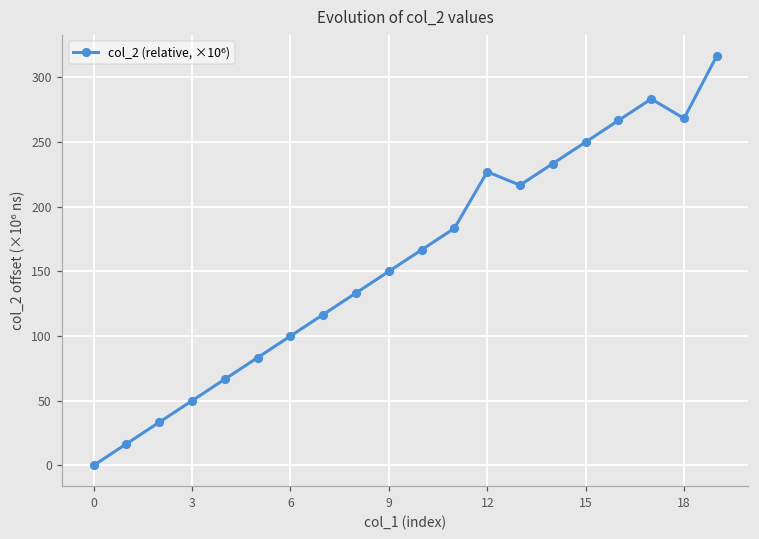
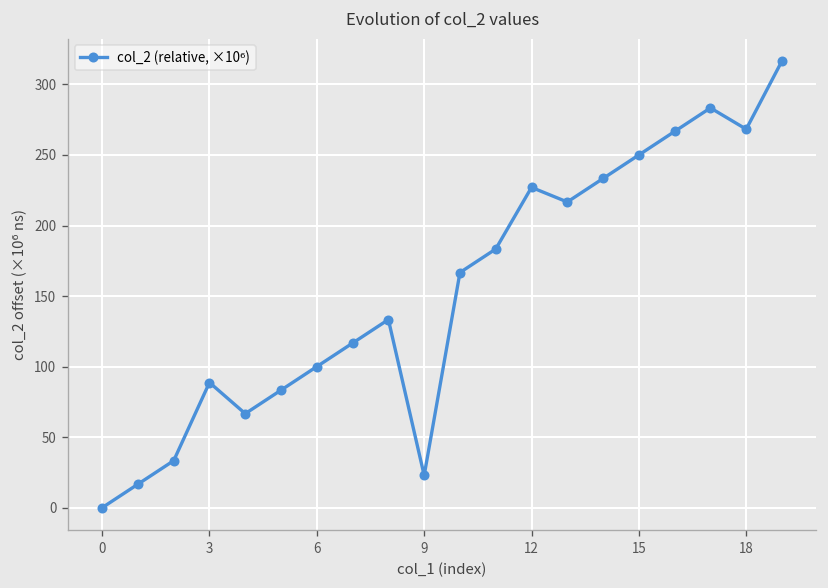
  {
    "0": 0,
-   "3": 50,
+   "3": 89,
    "6": 100,
-   "9": 150,
+   "9": 23,
    "12": 227,
    "15": 250,
    "18": 268
  }
